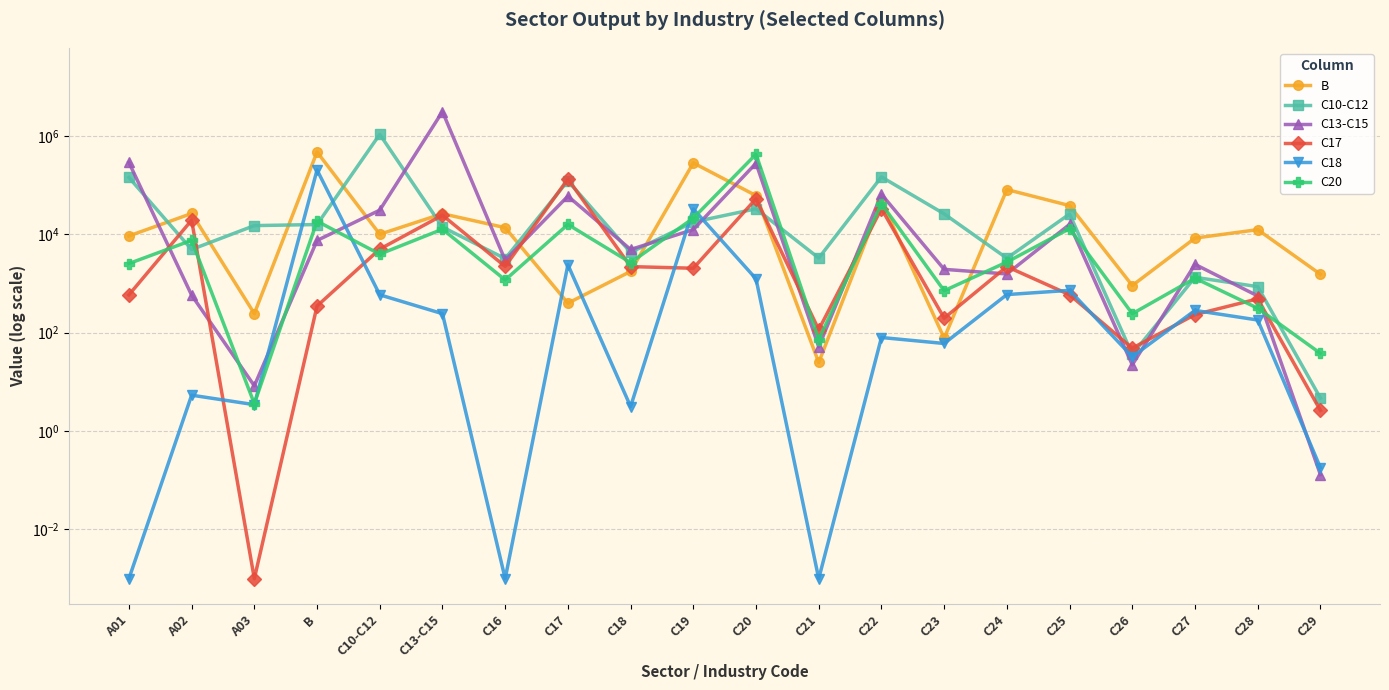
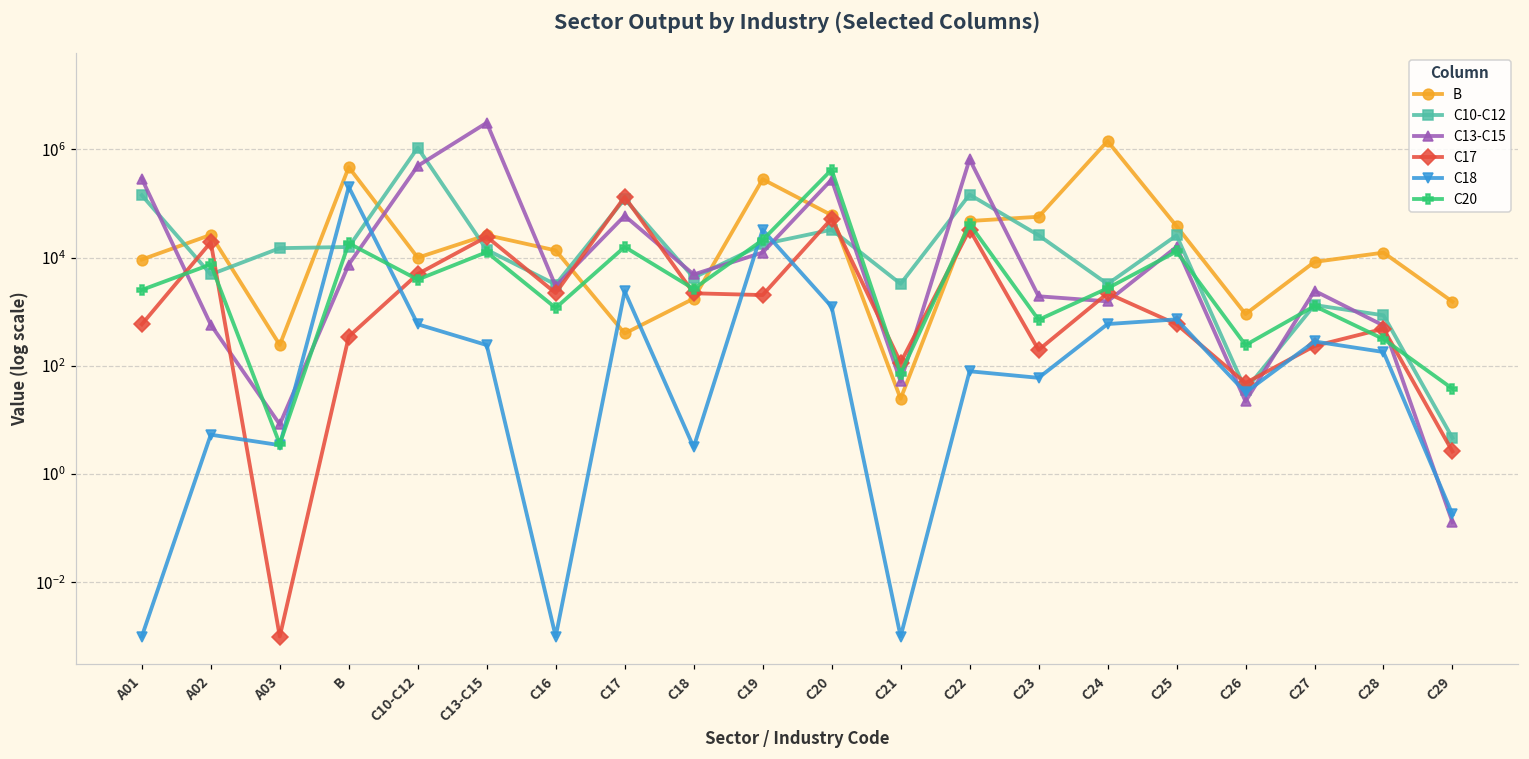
  {
    "B": {
      "A01": 9000,
      "A02": 30000,
      "A03": 200,
      "B": 500000,
      "C10-C12": 10000,
      "C16": 14000,
      "C17": 400,
      "C18": 1700,
      "C19": 300000,
      "C20": 60000,
      "C21": 20,
      "C22": 50000,
-     "C23": 80,
-     "C24": 80000,
+     "C23": 60000,
+     "C24": 1400000,
      "C25": 40000,
      "C26": 900,
      "C27": 8000,
      "C28": 12000,
      "C29": 1500
    },
    "C10-C12": {
      "A01": 140000,
      "A02": 5000,
      "A03": 15000,
      "B": 16000,
      "C10-C12": 1100000,
      "C18": 4000,
      "C19": 18000,
      "C20": 30000,
      "C21": 3000,
      "C22": 150000,
      "C23": 30000,
      "C24": 3000,
      "C25": 30000,
      "C28": 900,
      "C29": 5
    },
    "C13-C15": {
      "A01": 300000,
      "A02": 600,
      "A03": 8,
      "B": 7000,
-     "C10-C12": 30000,
+     "C10-C12": 500000,
      "C13-C15": 3000000,
      "C17": 60000,
      "C18": 5000,
      "C19": 12000,
      "C20": 300000,
      "C21": 50,
-     "C22": 60000,
+     "C22": 700000,
      "C23": 1900,
      "C24": 1600,
      "C25": 16000,
      "C26": 20,
      "C27": 2000,
      "C28": 600,
      "C29": 0.13
    },
    "C17": {
      "A01": 600,
      "A02": 19000,
      "A03": 0.0010,
      "B": 300,
      "C10-C12": 5000,
      "C16": 2000,
      "C18": 2000,
      "C19": 2000,
      "C20": 50000,
      "C21": 110,
      "C22": 30000,
      "C23": 200,
      "C24": 2000,
      "C25": 600,
      "C26": 50,
      "C27": 200,
      "C28": 500,
      "C29": 3
    },
    "C18": {
      "A01": 0.0010,
      "A02": 5,
      "B": 200000,
      "C10-C12": 600,
      "C13-C15": 200,
      "C16": 0.0010,
      "C17": 2000,
      "C18": 3,
      "C19": 30000,
      "C20": 1200,
      "C21": 0.0010,
      "C22": 80,
      "C23": 60,
      "C24": 600,
      "C25": 700,
      "C27": 300,
      "C28": 180,
      "C29": 0.18
    },
    "C20": {
      "A01": 3000,
      "A02": 7000,
      "B": 18000,
      "C10-C12": 4000,
      "C16": 1200,
      "C17": 16000,
      "C18": 3000,
      "C19": 21000,
      "C20": 400000,
      "C21": 70,
      "C22": 40000,
      "C23": 700,
      "C24": 3000,
      "C25": 13000,
      "C26": 200,
      "C28": 300,
      "C29": 40
    }
  }
